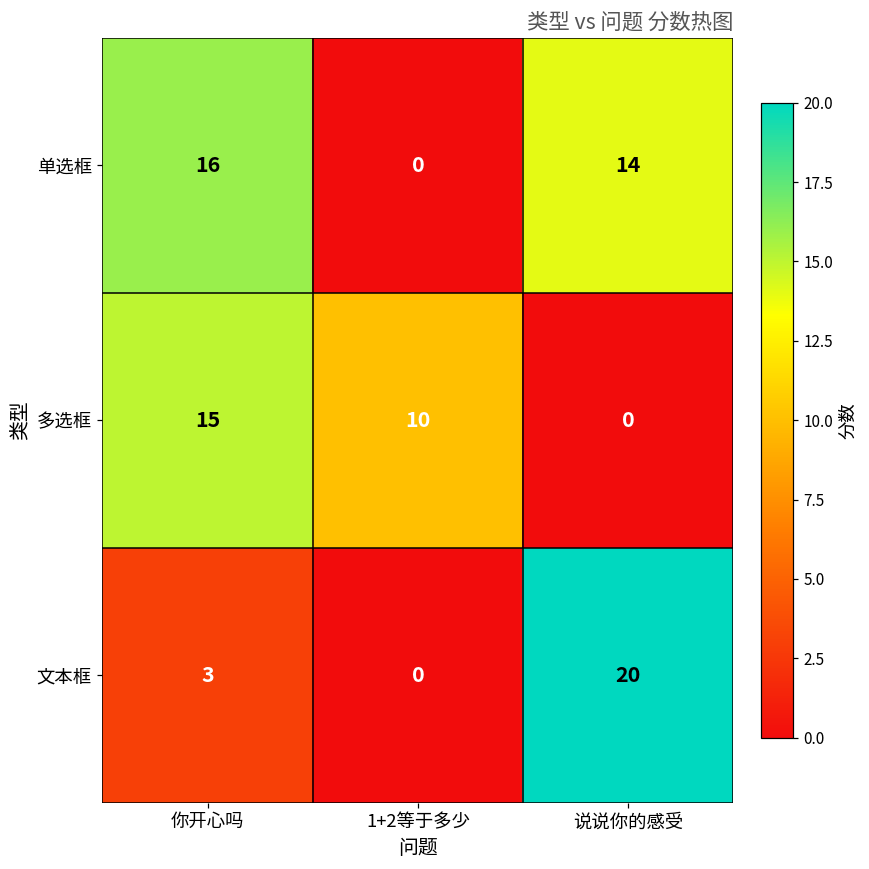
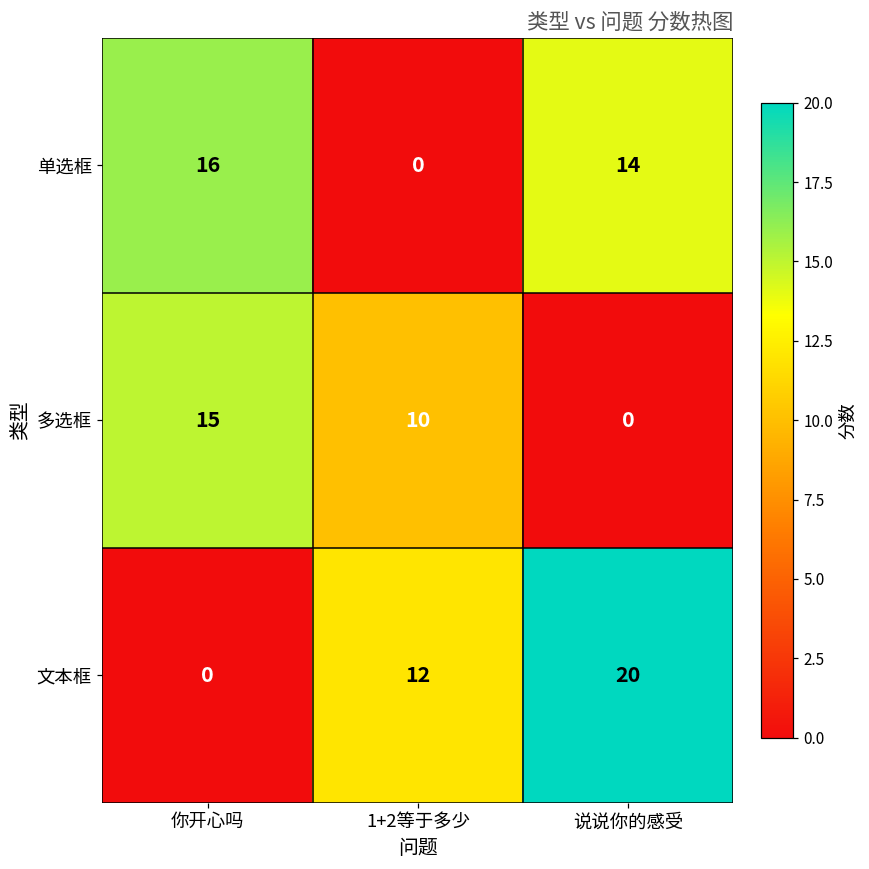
  {
    "单选框": {
      "你开心吗": 16,
      "1+2等于多少": 0,
      "说说你的感受": 14
    },
    "多选框": {
      "你开心吗": 15,
      "1+2等于多少": 10,
      "说说你的感受": 0
    },
    "文本框": {
-     "你开心吗": 3,
-     "1+2等于多少": 0,
+     "你开心吗": 0,
+     "1+2等于多少": 12,
      "说说你的感受": 20
    }
  }
